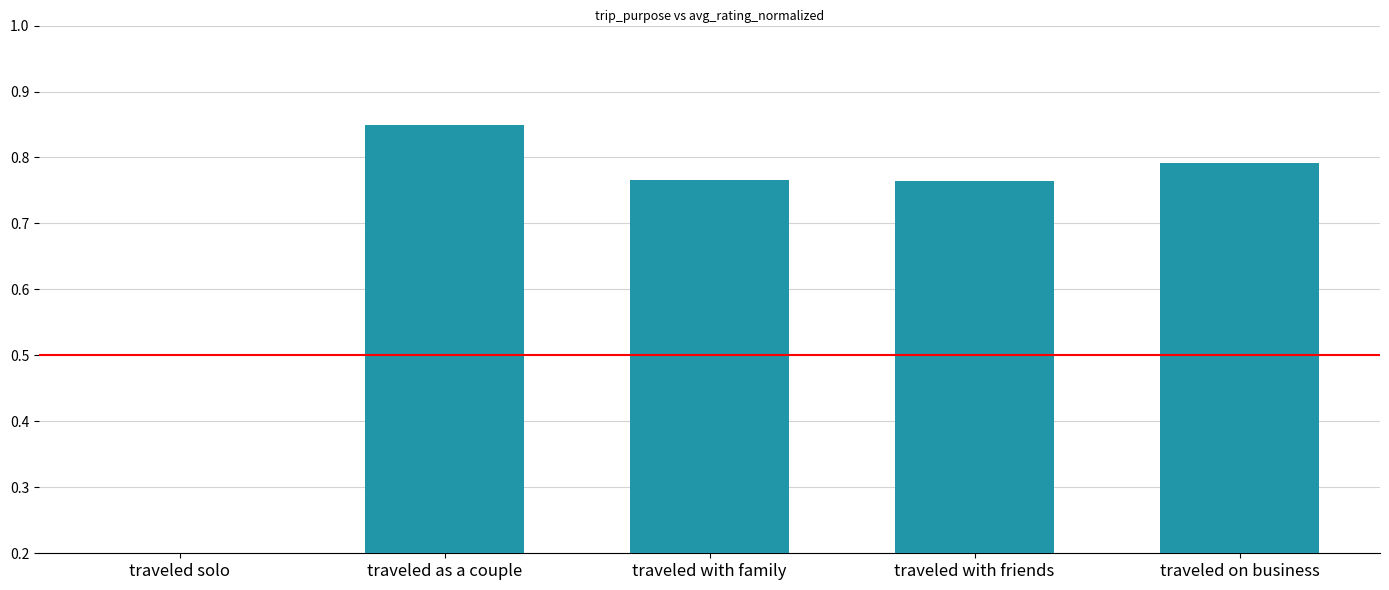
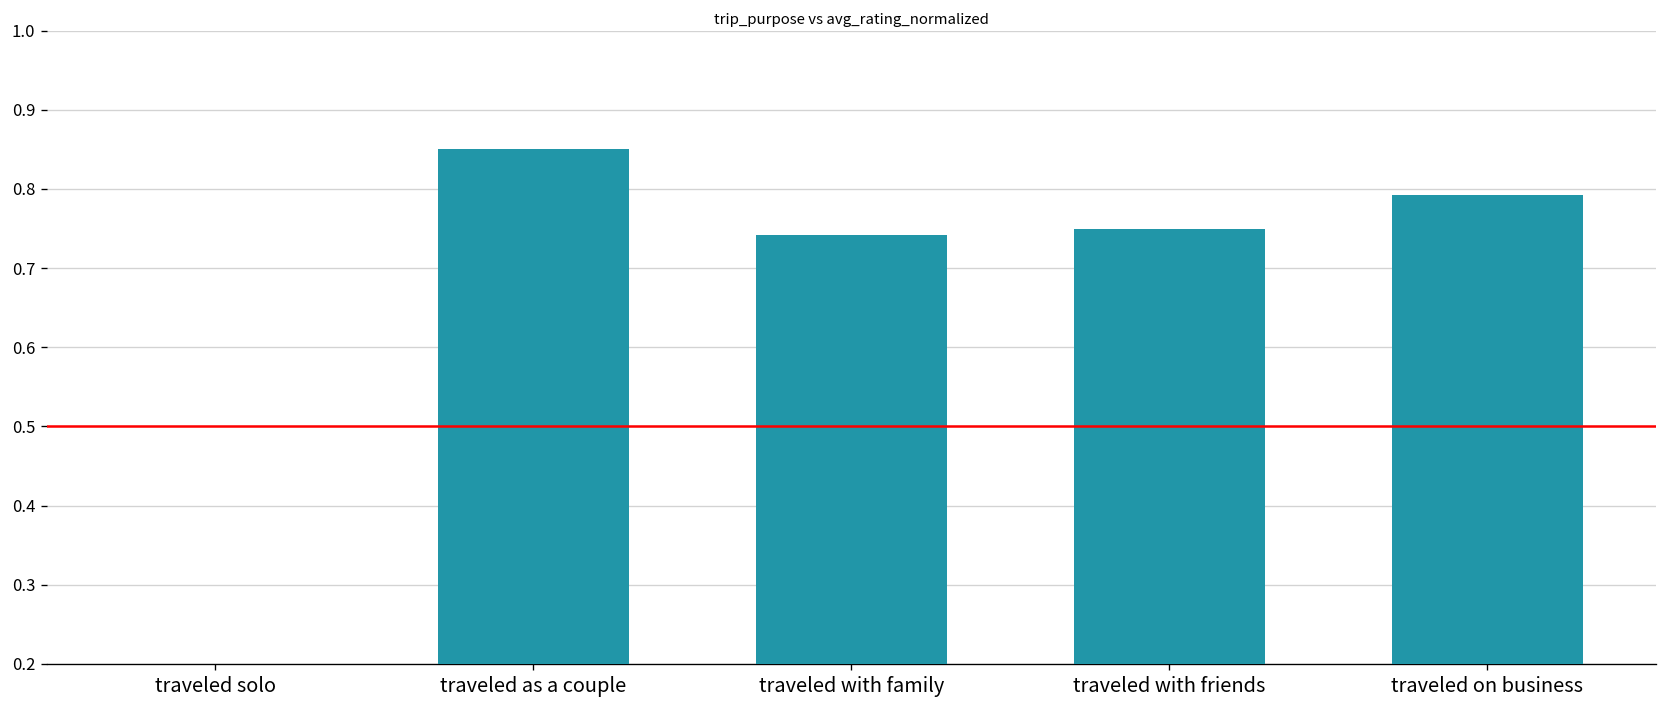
  {
    "traveled solo": 0.20,
    "traveled as a couple": 0.85,
-   "traveled with family": 0.77,
-   "traveled with friends": 0.76,
+   "traveled with family": 0.74,
+   "traveled with friends": 0.75,
    "traveled on business": 0.79
  }
